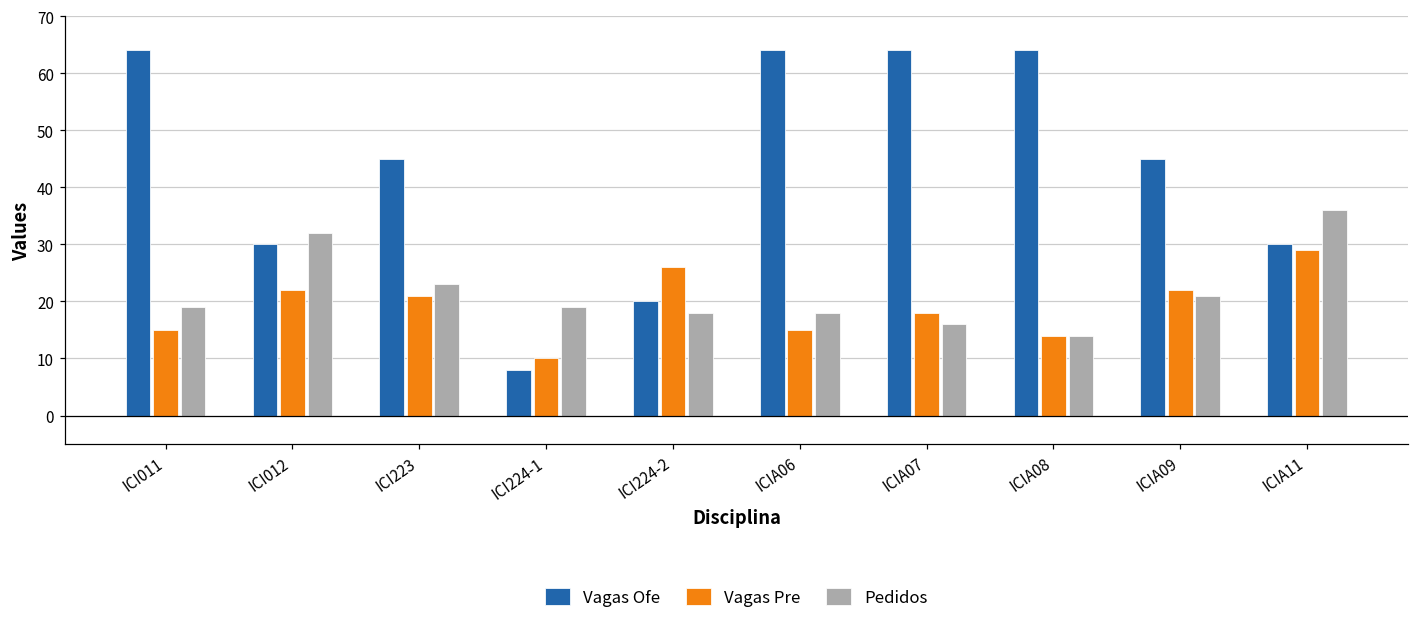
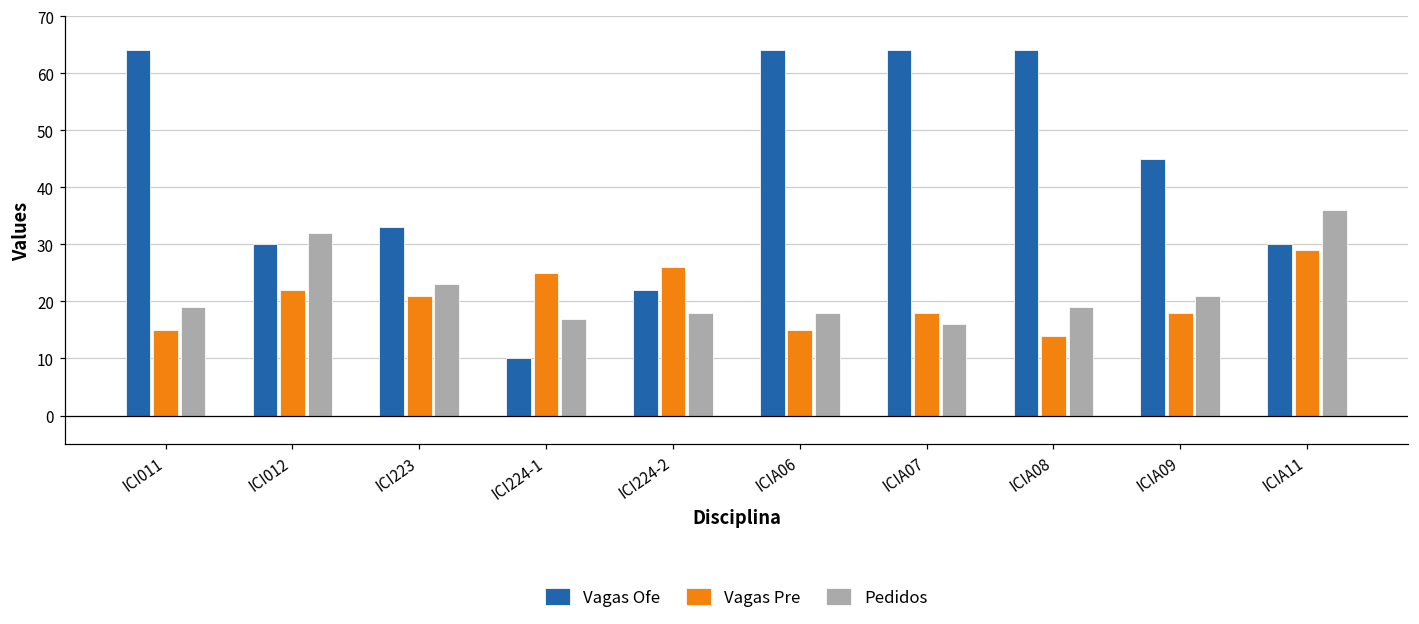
  {
    "Vagas Ofe": {
      "ICI011": 64,
      "ICI012": 30,
-     "ICI223": 45,
-     "ICI224-1": 8,
-     "ICI224-2": 20,
+     "ICI223": 33,
+     "ICI224-1": 10,
+     "ICI224-2": 22,
      "ICIA06": 64,
      "ICIA07": 64,
      "ICIA08": 64,
      "ICIA09": 45,
      "ICIA11": 30
    },
    "Vagas Pre": {
      "ICI011": 15,
      "ICI012": 22,
      "ICI223": 21,
-     "ICI224-1": 10,
+     "ICI224-1": 25,
      "ICI224-2": 26,
      "ICIA06": 15,
      "ICIA07": 18,
      "ICIA08": 14,
-     "ICIA09": 22,
+     "ICIA09": 18,
      "ICIA11": 29
    },
    "Pedidos": {
      "ICI011": 19,
      "ICI012": 32,
      "ICI223": 23,
-     "ICI224-1": 19,
+     "ICI224-1": 17,
      "ICI224-2": 18,
      "ICIA06": 18,
      "ICIA07": 16,
-     "ICIA08": 14,
+     "ICIA08": 19,
      "ICIA09": 21,
      "ICIA11": 36
    }
  }
